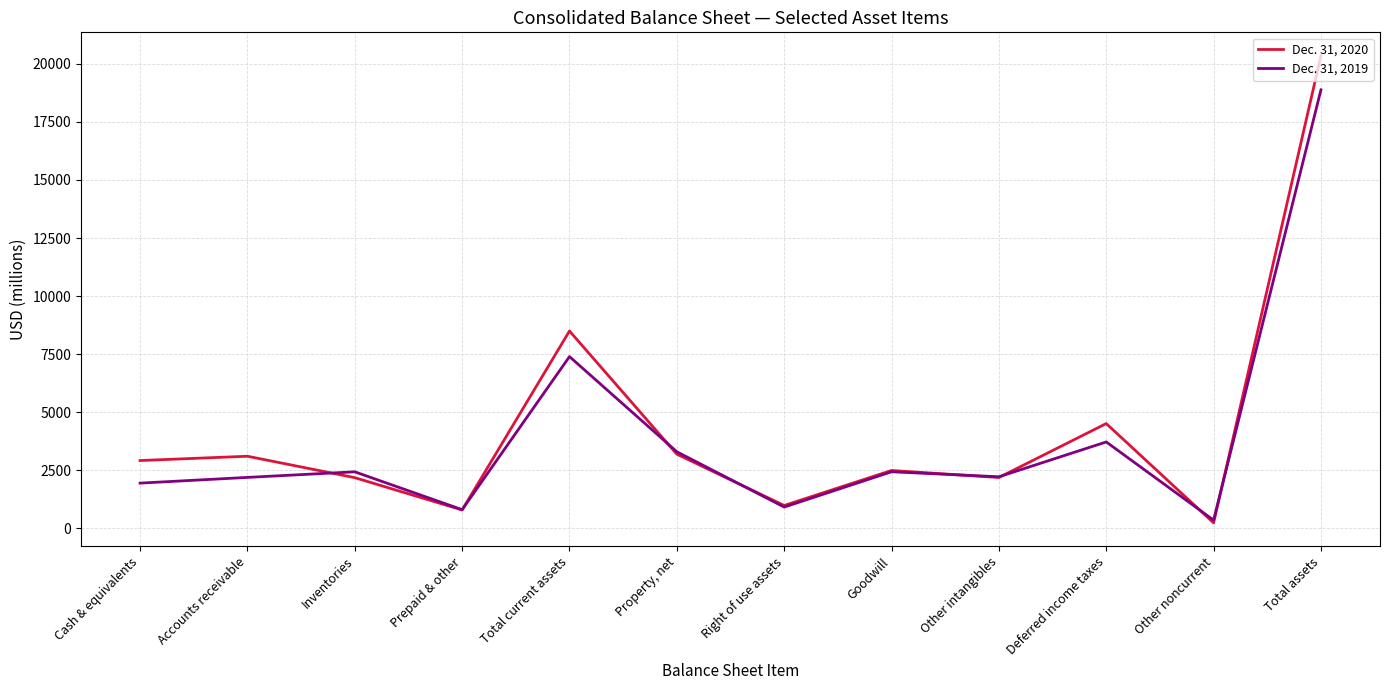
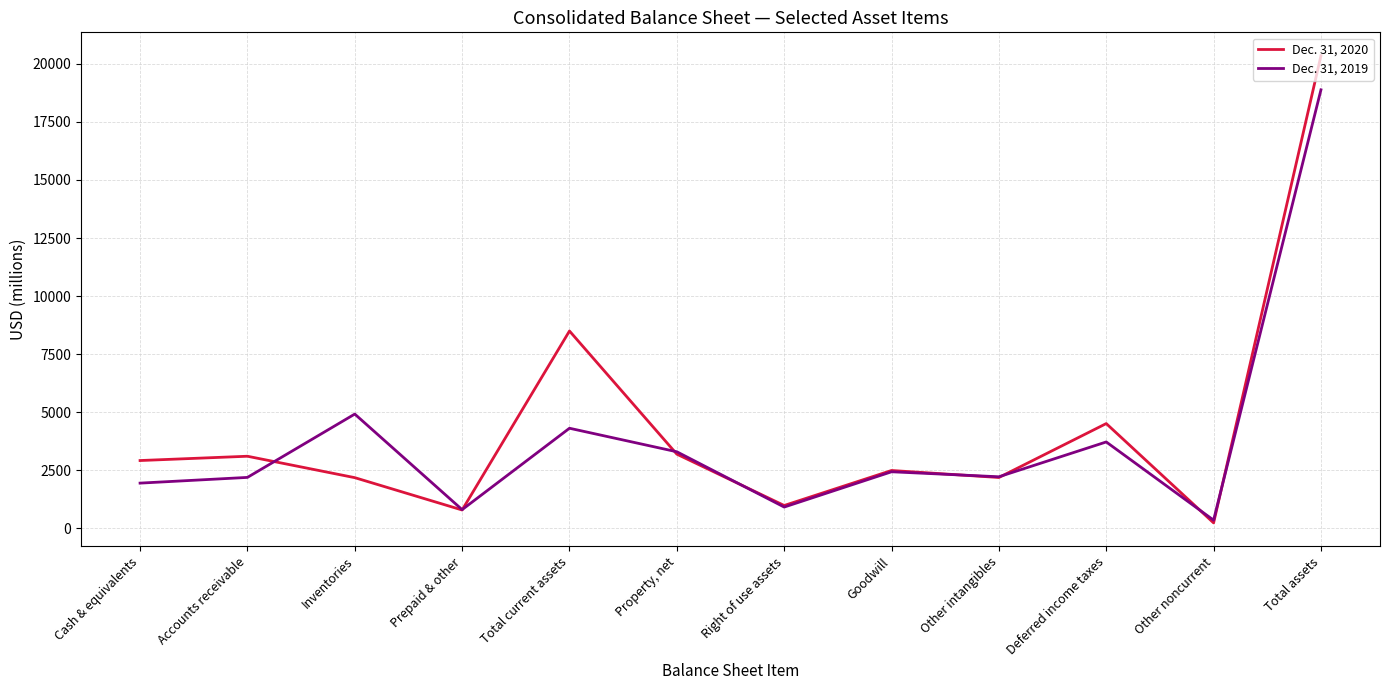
  {
    "Dec. 31, 2020": {
      "Cash & equivalents": 2900,
      "Accounts receivable": 3100,
      "Inventories": 2200,
      "Total current assets": 8500,
      "Deferred income taxes": 4500,
      "Other noncurrent": 200
    },
    "Dec. 31, 2019": {
      "Cash & equivalents": 2000,
      "Accounts receivable": 2200,
-     "Inventories": 2400,
-     "Total current assets": 7400,
+     "Inventories": 4900,
+     "Total current assets": 4300,
      "Deferred income taxes": 3700,
      "Other noncurrent": 400,
      "Total assets": 18900
    }
  }
